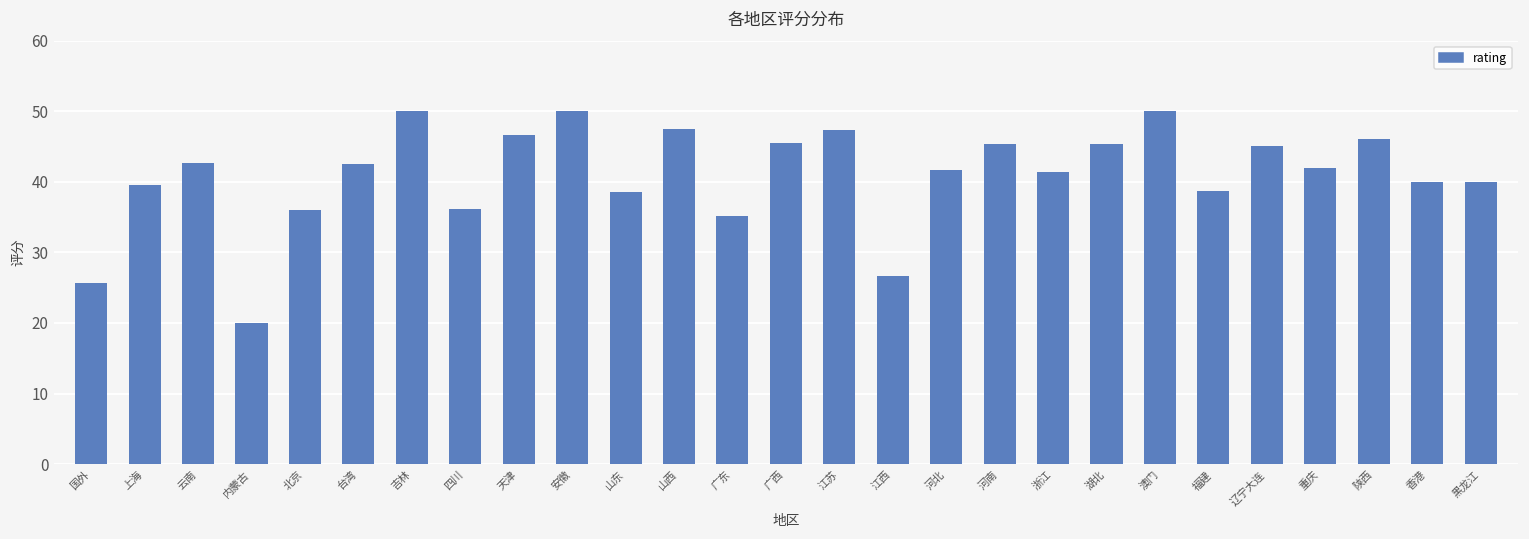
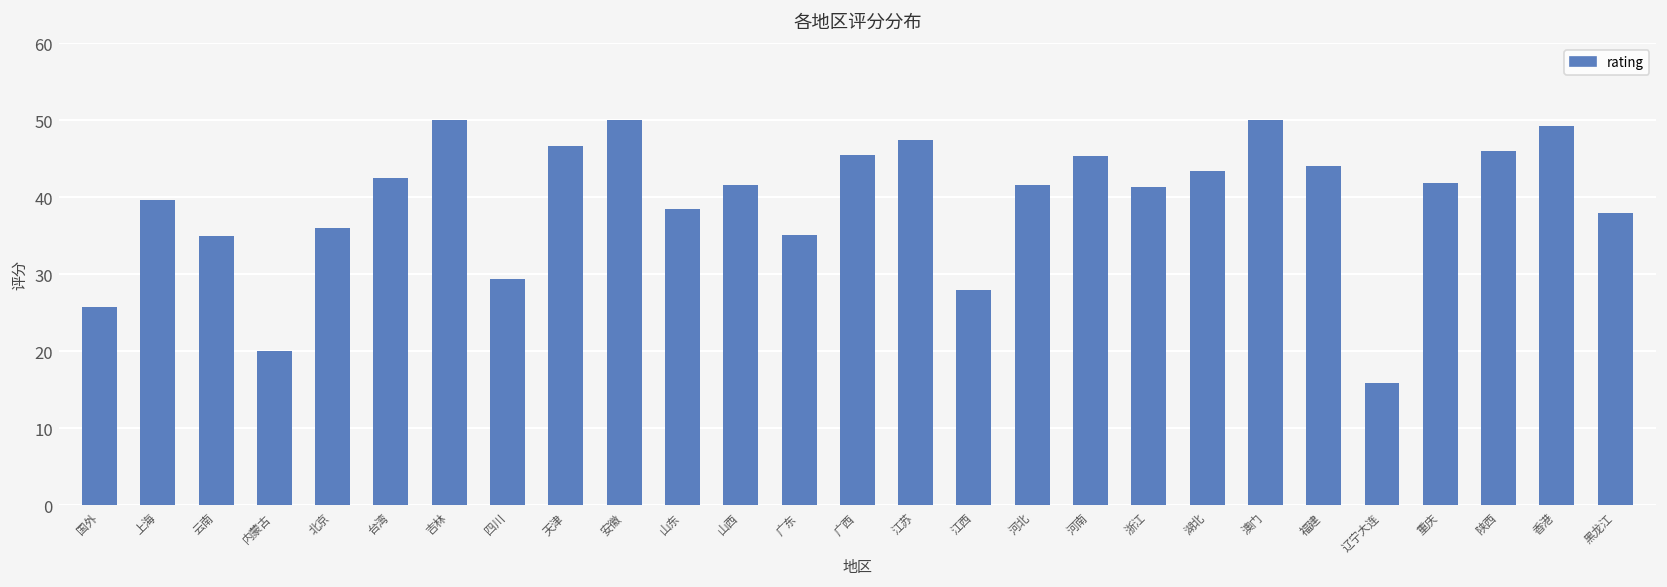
  {
    "国外": 26,
    "上海": 40,
-   "云南": 43,
+   "云南": 35,
    "内蒙古": 20,
    "北京": 36,
    "台湾": 43,
    "吉林": 50,
-   "四川": 36,
+   "四川": 29,
    "天津": 47,
    "安徽": 50,
    "山东": 39,
-   "山西": 48,
+   "山西": 42,
    "广东": 35,
    "广西": 46,
    "江苏": 47,
-   "江西": 27,
+   "江西": 28,
    "河北": 42,
    "河南": 45,
    "浙江": 41,
-   "湖北": 45,
+   "湖北": 43,
    "澳门": 50,
-   "福建": 39,
-   "辽宁大连": 45,
+   "福建": 44,
+   "辽宁大连": 16,
    "重庆": 42,
    "陕西": 46,
-   "香港": 40,
-   "黑龙江": 40
+   "香港": 49,
+   "黑龙江": 38
  }
